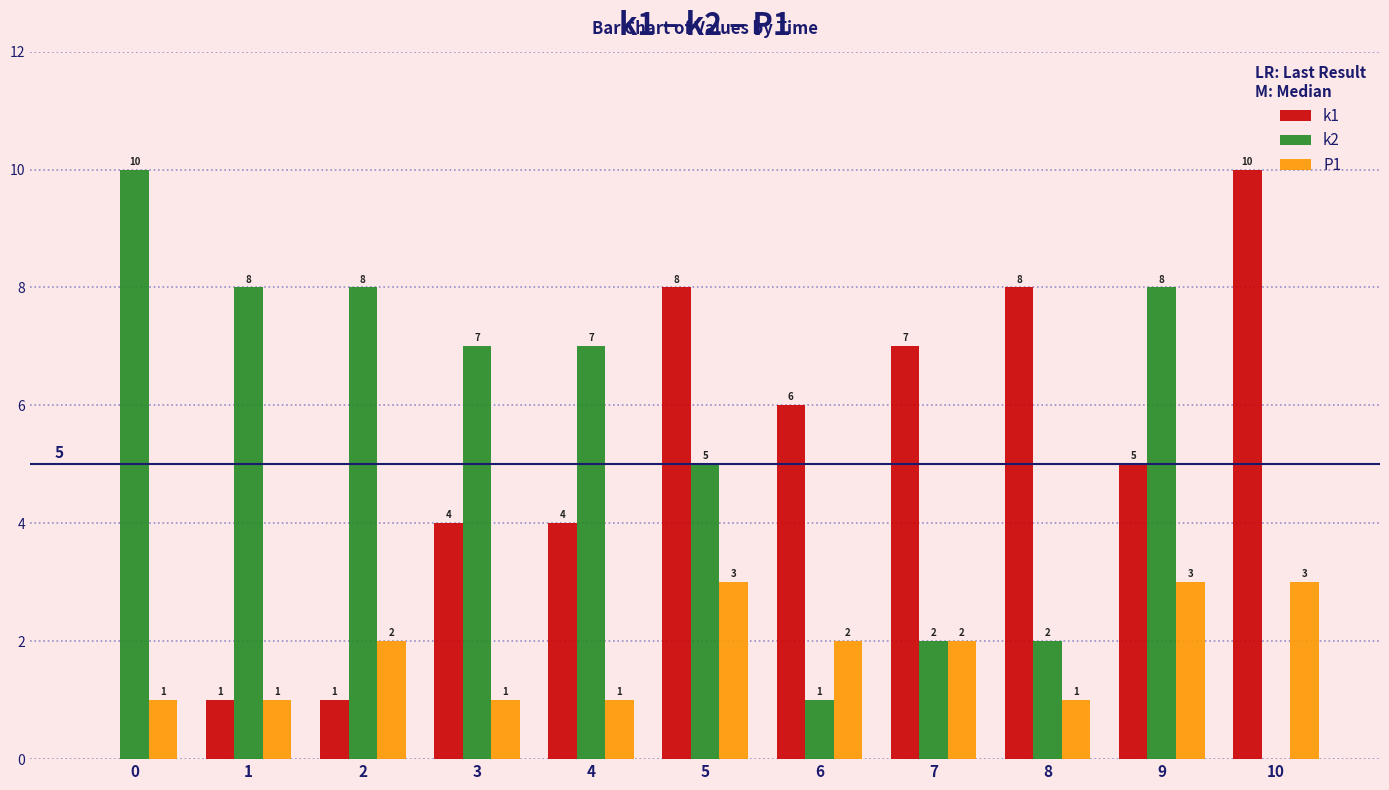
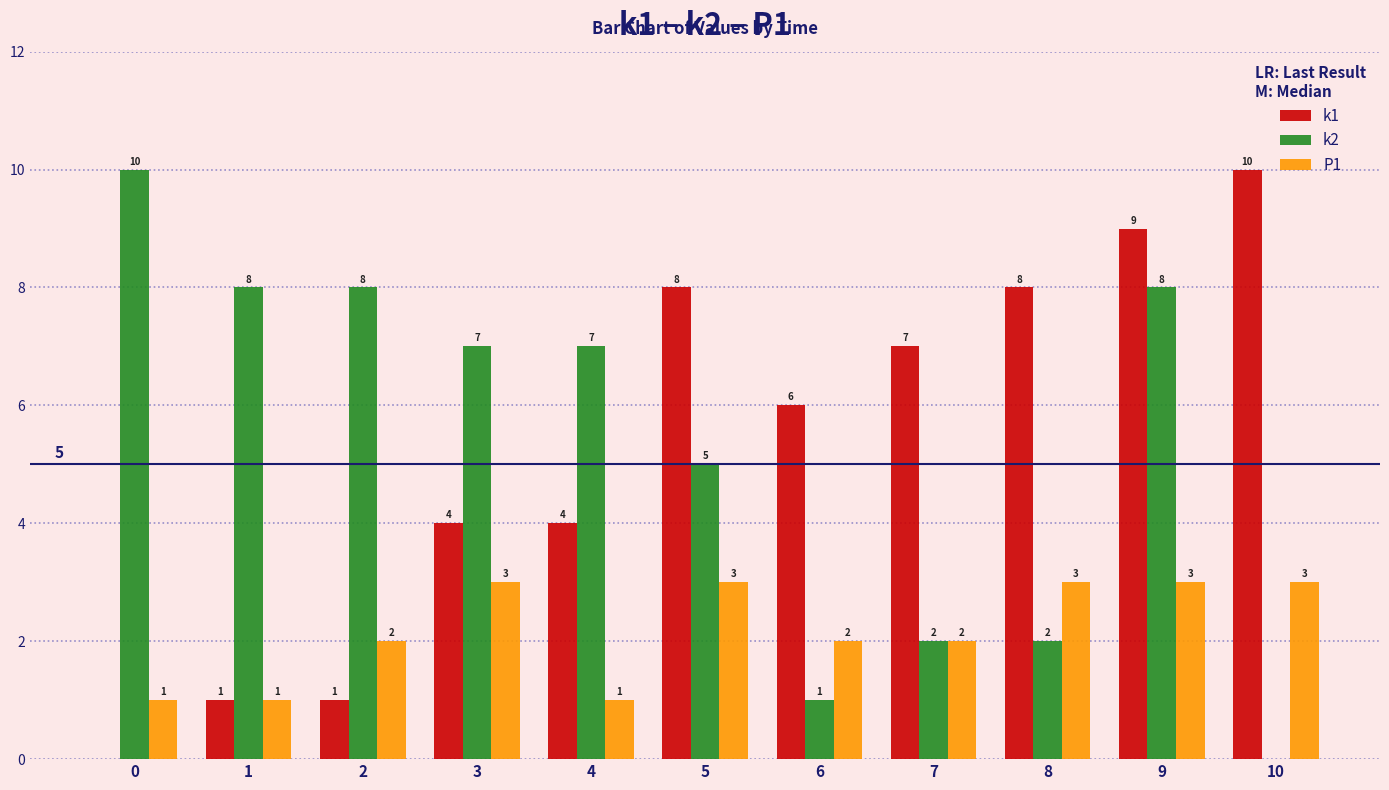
  {
    "k1": {
      "1": 1,
      "2": 1,
      "3": 4,
      "4": 4,
      "5": 8,
      "6": 6,
      "7": 7,
      "8": 8,
-     "9": 5,
+     "9": 9,
      "10": 10
    },
    "k2": {
      "0": 10,
      "1": 8,
      "2": 8,
      "3": 7,
      "4": 7,
      "5": 5,
      "6": 1,
      "7": 2,
      "8": 2,
      "9": 8
    },
    "P1": {
      "0": 1,
      "1": 1,
      "2": 2,
-     "3": 1,
+     "3": 3,
      "4": 1,
      "5": 3,
      "6": 2,
      "7": 2,
-     "8": 1,
+     "8": 3,
      "9": 3,
      "10": 3
    }
  }
